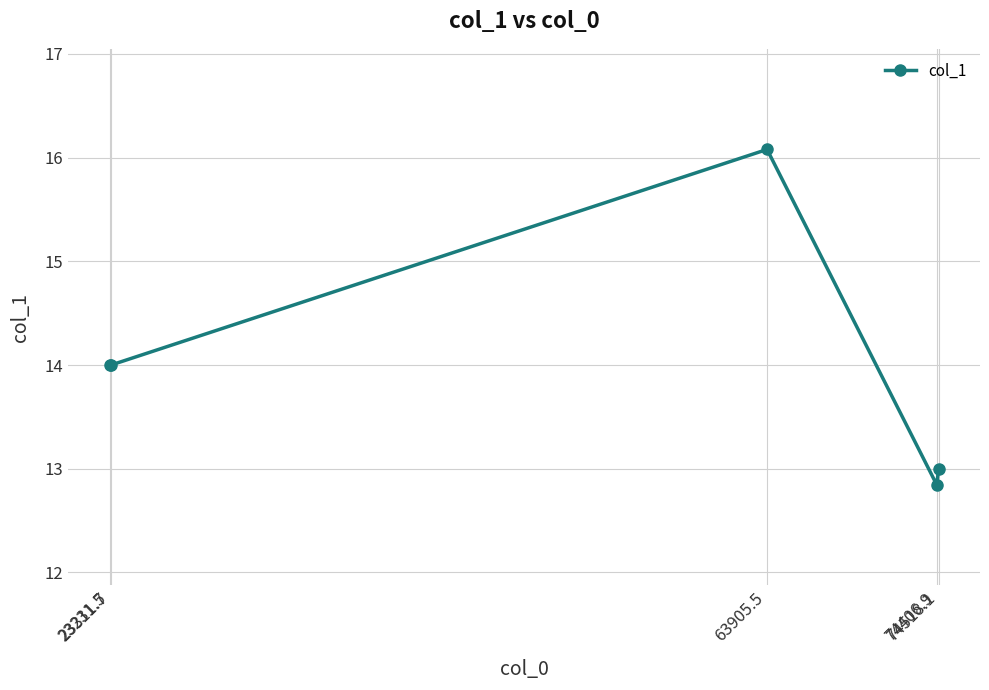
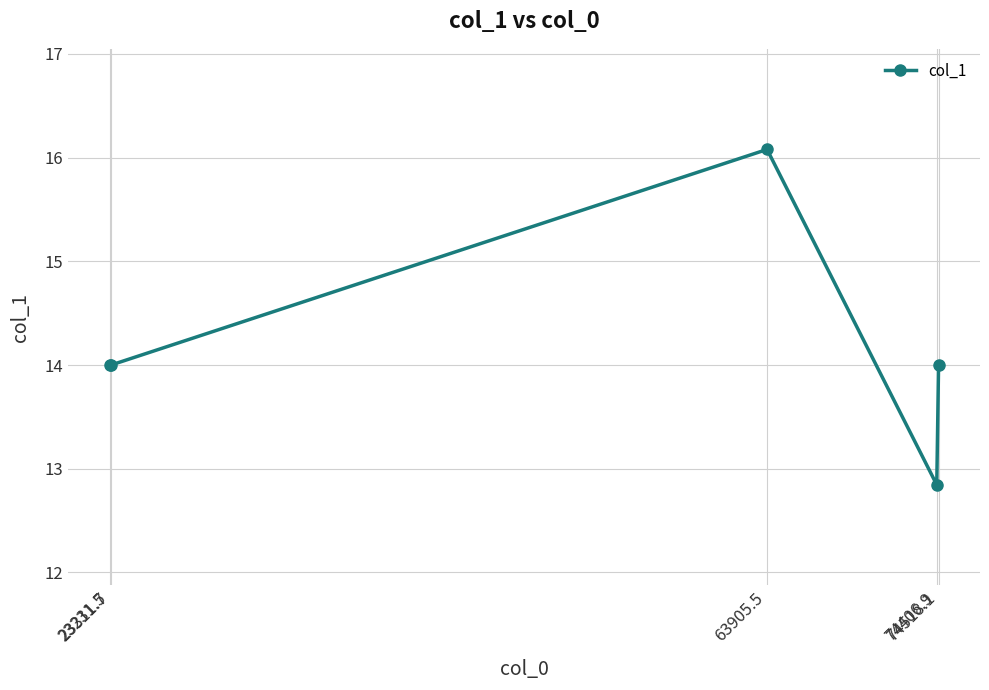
  {
    "23231.5": 14,
    "23311.7": 14,
    "63905.5": 16.08,
    "74406.9": 12.84,
-   "74518.1": 13
+   "74518.1": 14
  }
